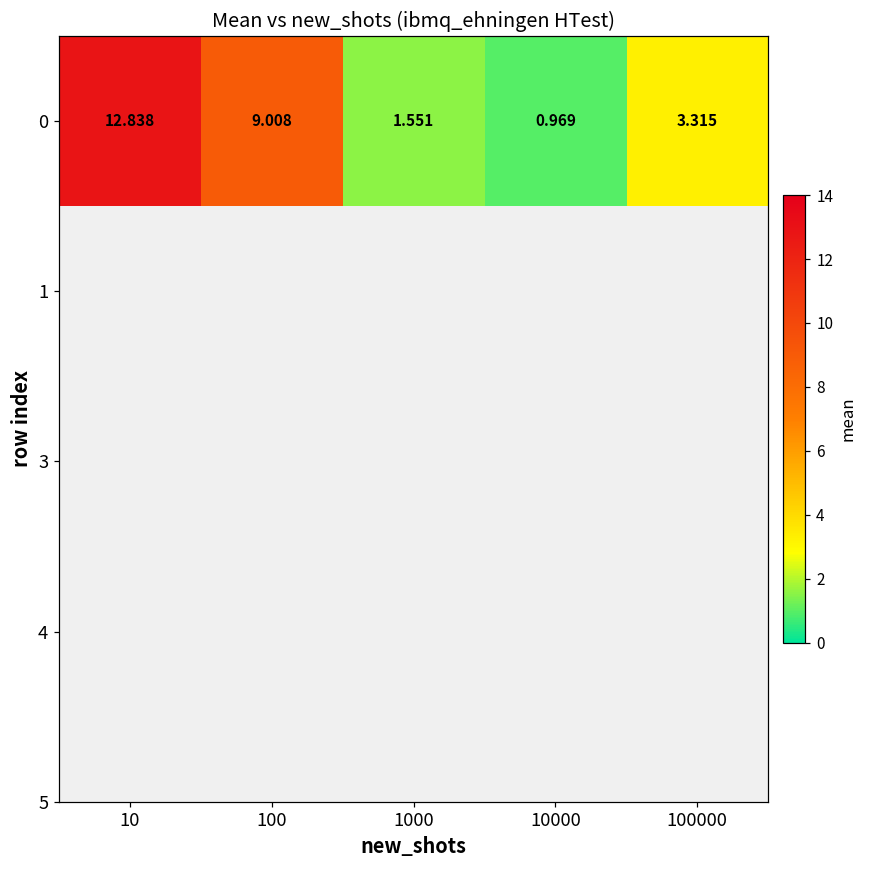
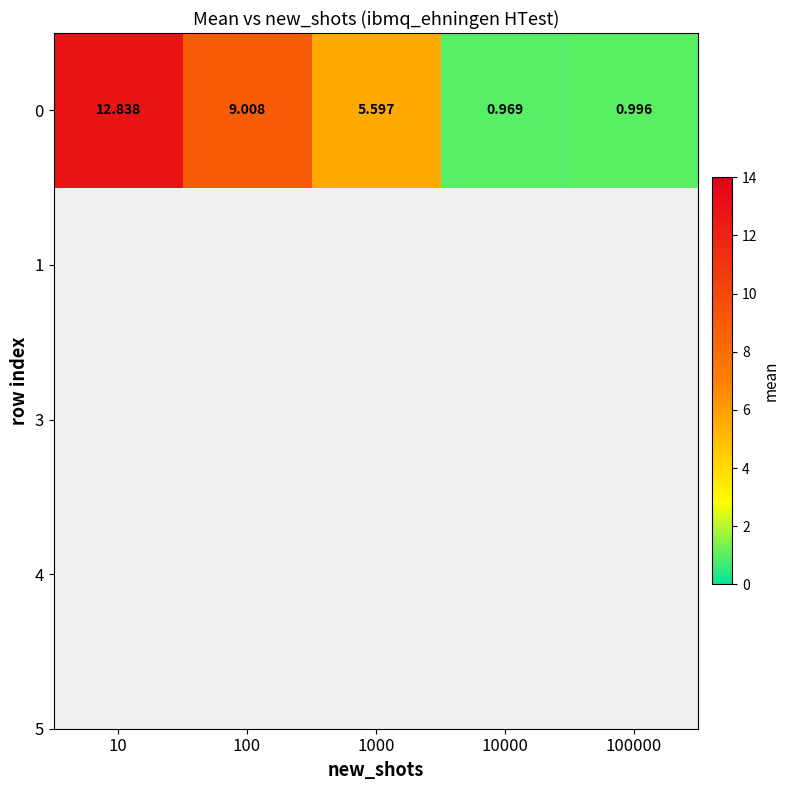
  {
    "0": {
      "10": 12.838,
      "100": 9.008,
-     "1000": 1.551,
+     "1000": 5.597,
      "10000": 0.969,
-     "100000": 3.315
+     "100000": 0.996
    }
  }
